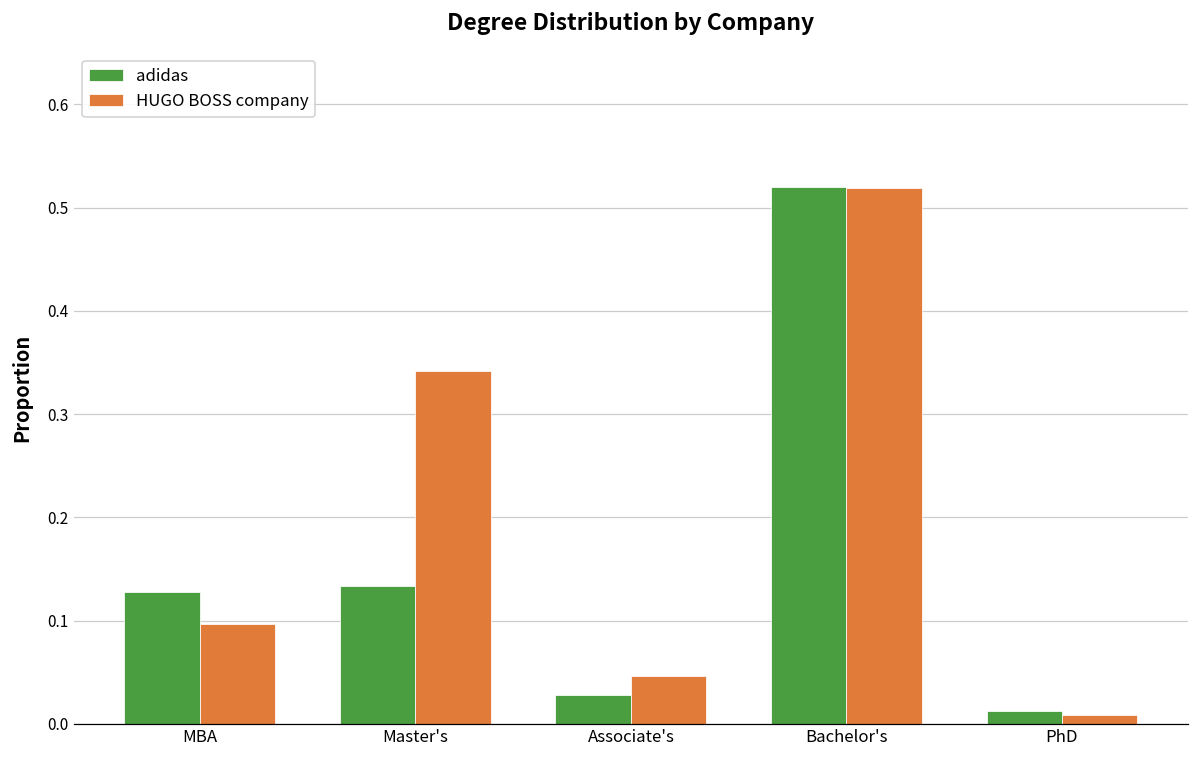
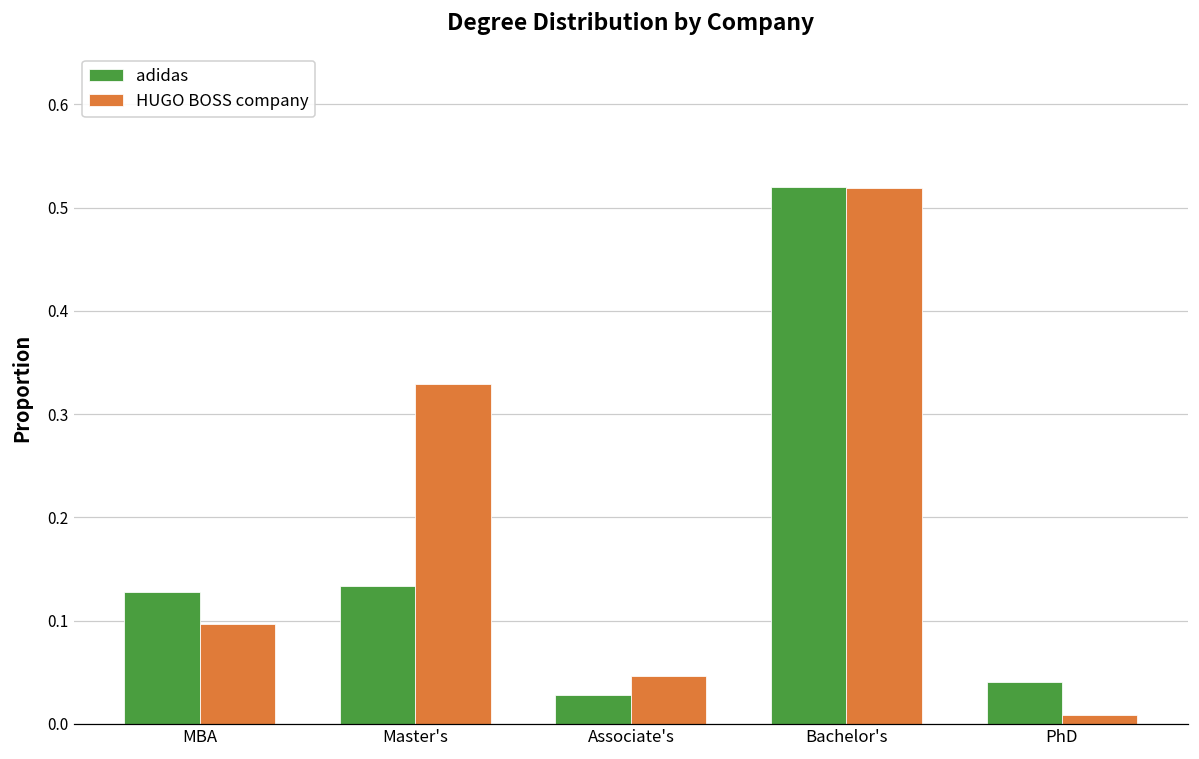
  {
    "adidas": {
      "MBA": 0.13,
      "Master's": 0.13,
      "Associate's": 0.03,
      "Bachelor's": 0.52,
-     "PhD": 0.01
+     "PhD": 0.04
    },
    "HUGO BOSS company": {
      "MBA": 0.10,
-     "Master's": 0.34,
+     "Master's": 0.33,
      "Associate's": 0.05,
      "Bachelor's": 0.52,
      "PhD": 0.01
    }
  }
